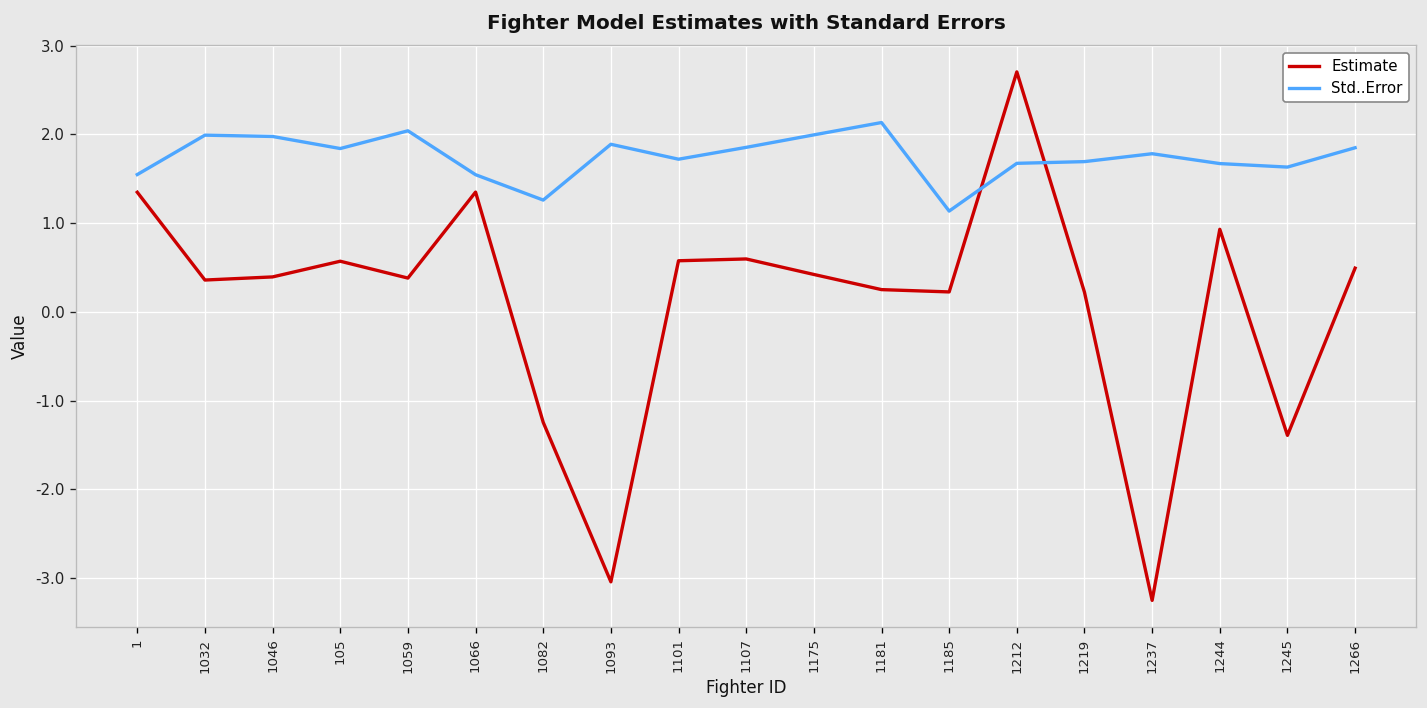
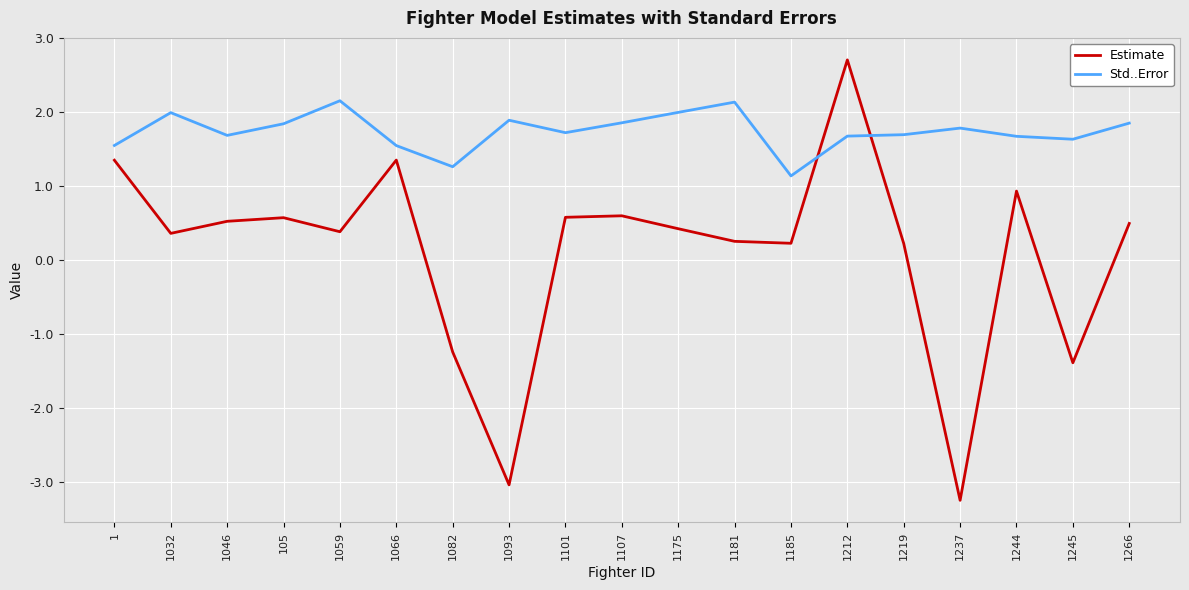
  {
    "Estimate": {
      "1": 1.3,
      "1032": 0.4,
-     "1046": 0.4,
+     "1046": 0.5,
      "105": 0.6,
      "1059": 0.4,
      "1066": 1.4,
      "1082": -1.2,
      "1093": -3.0,
      "1101": 0.6,
      "1107": 0.6,
      "1175": 0.4,
      "1181": 0.3,
      "1185": 0.2,
      "1212": 2.7,
      "1219": 0.2,
      "1237": -3.3,
      "1244": 0.9,
      "1245": -1.4,
      "1266": 0.5
    },
    "Std..Error": {
      "1": 1.5,
      "1032": 2.0,
-     "1046": 2.0,
+     "1046": 1.7,
      "105": 1.8,
-     "1059": 2.0,
+     "1059": 2.2,
      "1066": 1.5,
      "1082": 1.3,
      "1093": 1.9,
      "1101": 1.7,
      "1107": 1.9,
      "1175": 2.0,
      "1181": 2.1,
      "1185": 1.1,
      "1212": 1.7,
      "1219": 1.7,
      "1237": 1.8,
      "1244": 1.7,
      "1245": 1.6,
      "1266": 1.8
    }
  }
